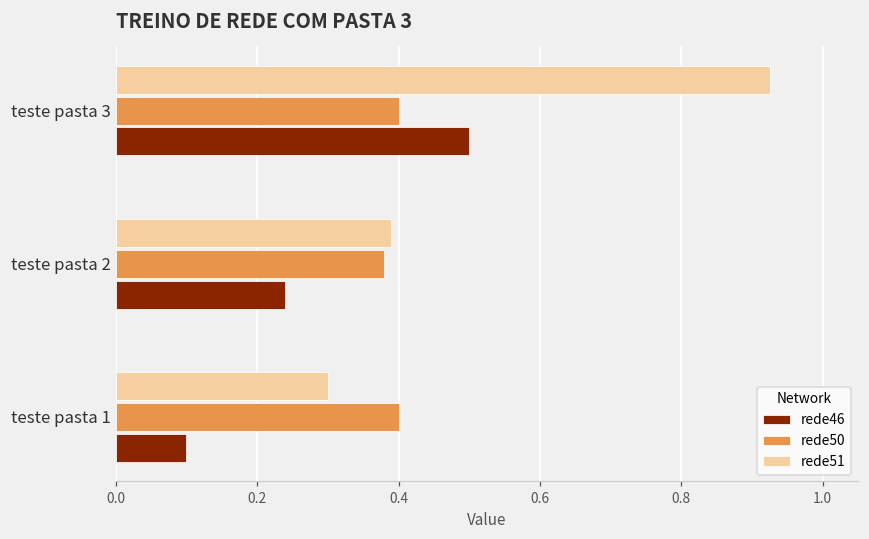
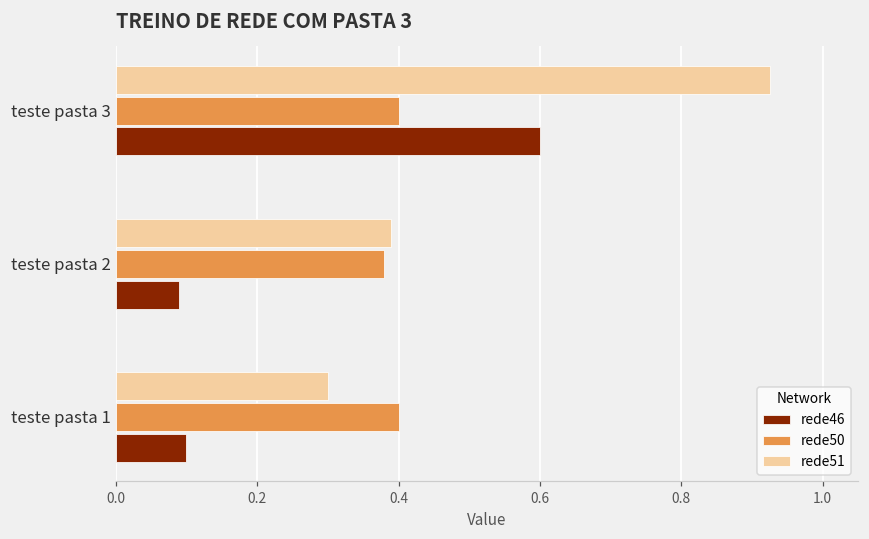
  {
    "rede46": {
-     "teste pasta 3": 0.5,
-     "teste pasta 2": 0.24,
+     "teste pasta 3": 0.6,
+     "teste pasta 2": 0.09,
      "teste pasta 1": 0.10
    },
    "rede50": {
      "teste pasta 3": 0.40,
      "teste pasta 2": 0.38,
      "teste pasta 1": 0.40
    },
    "rede51": {
      "teste pasta 3": 0.93,
      "teste pasta 2": 0.39,
      "teste pasta 1": 0.30
    }
  }
